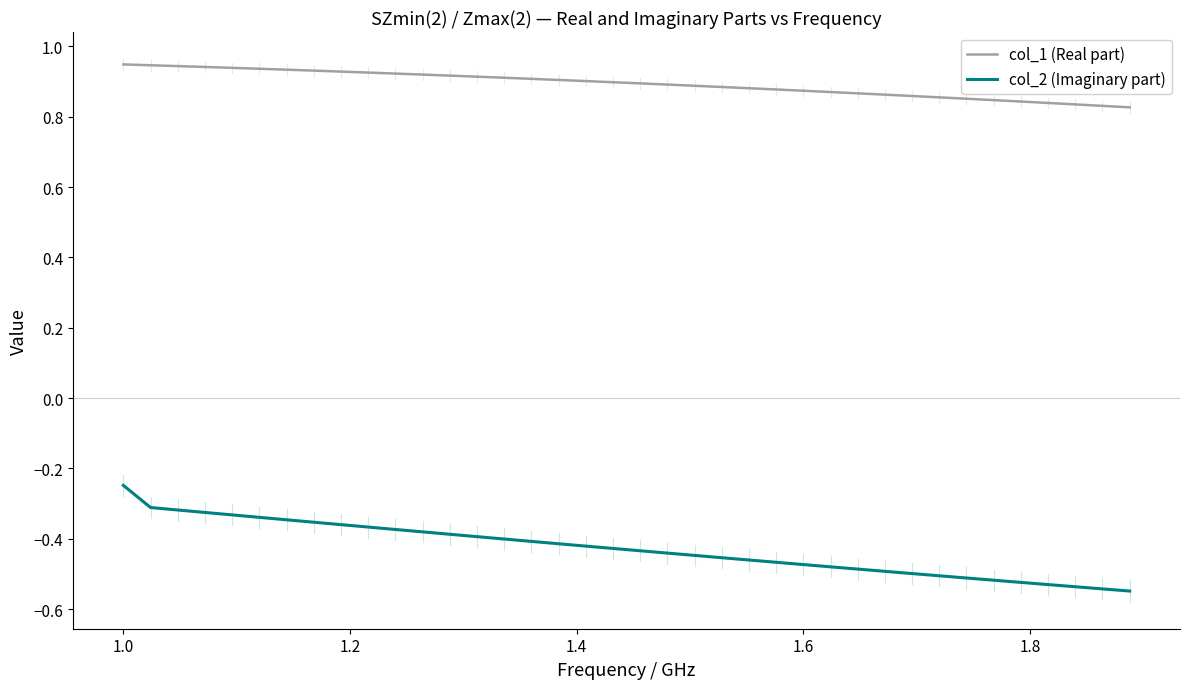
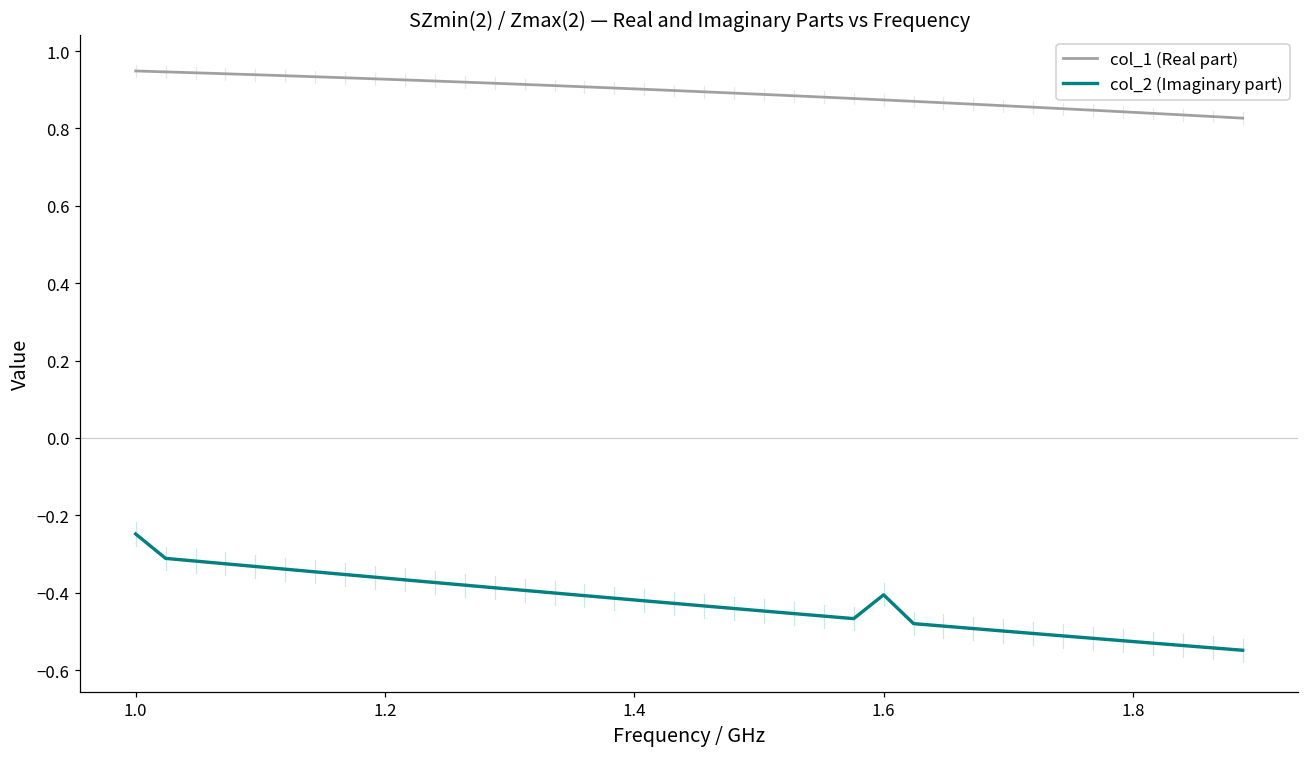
  {
    "col_1 (Real part)": {
      "1.0": 0.95,
      "1.6": 0.87
    },
    "col_2 (Imaginary part)": {
      "1.0": -0.25,
-     "1.6": -0.47
+     "1.6": -0.41
    }
  }
